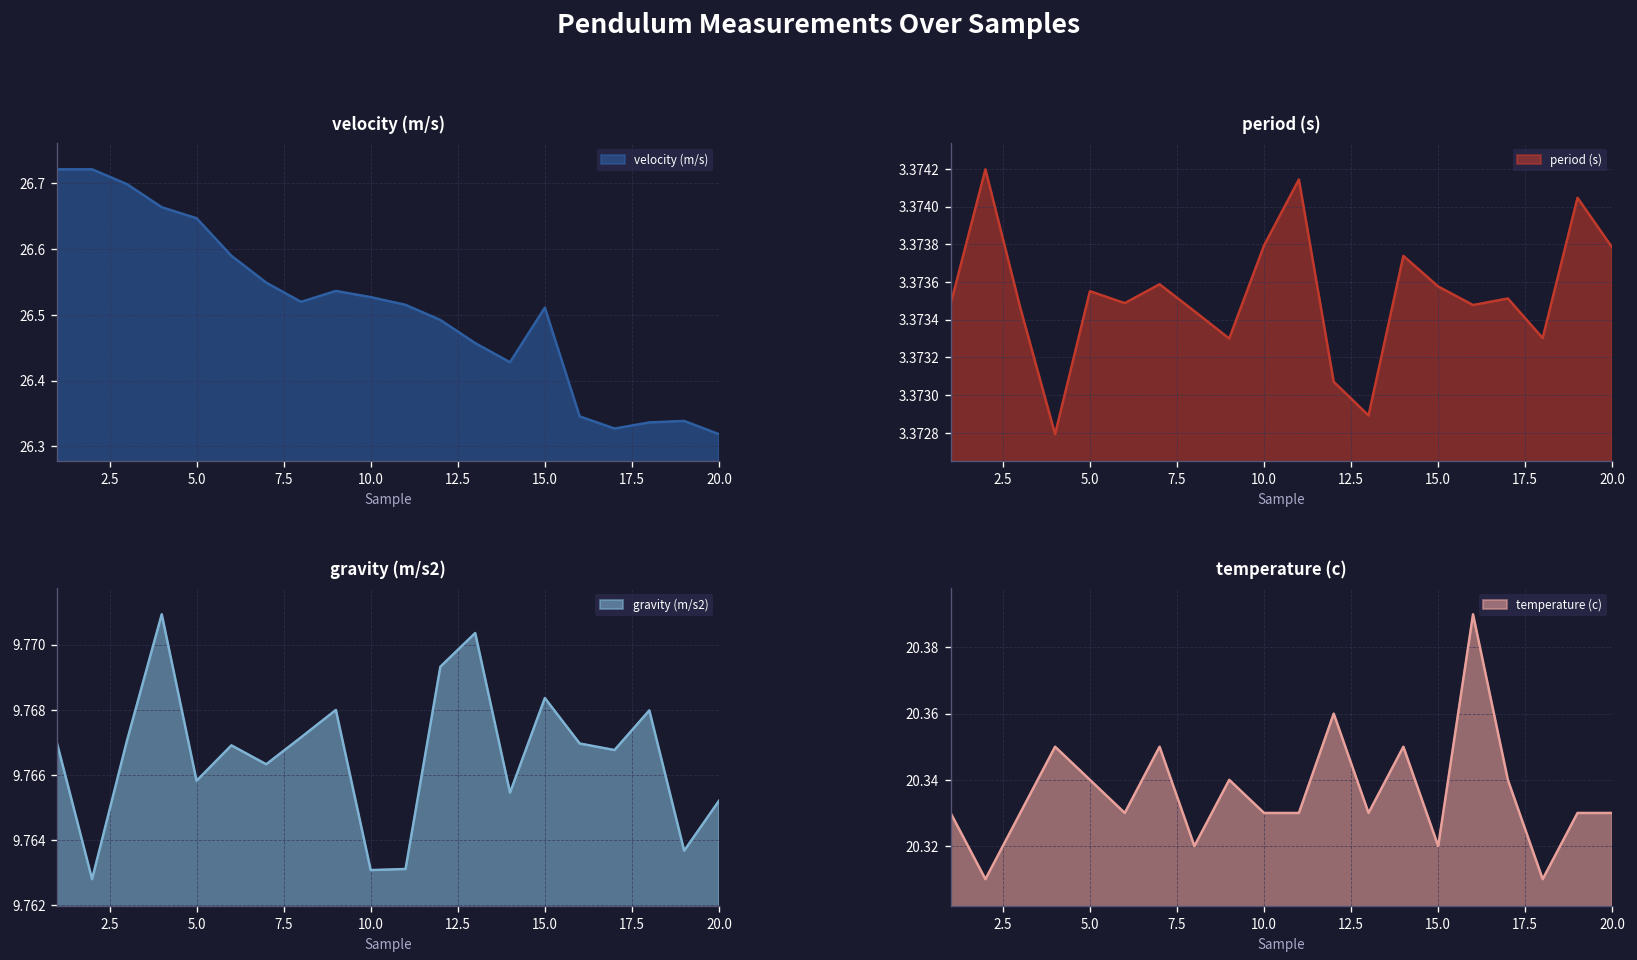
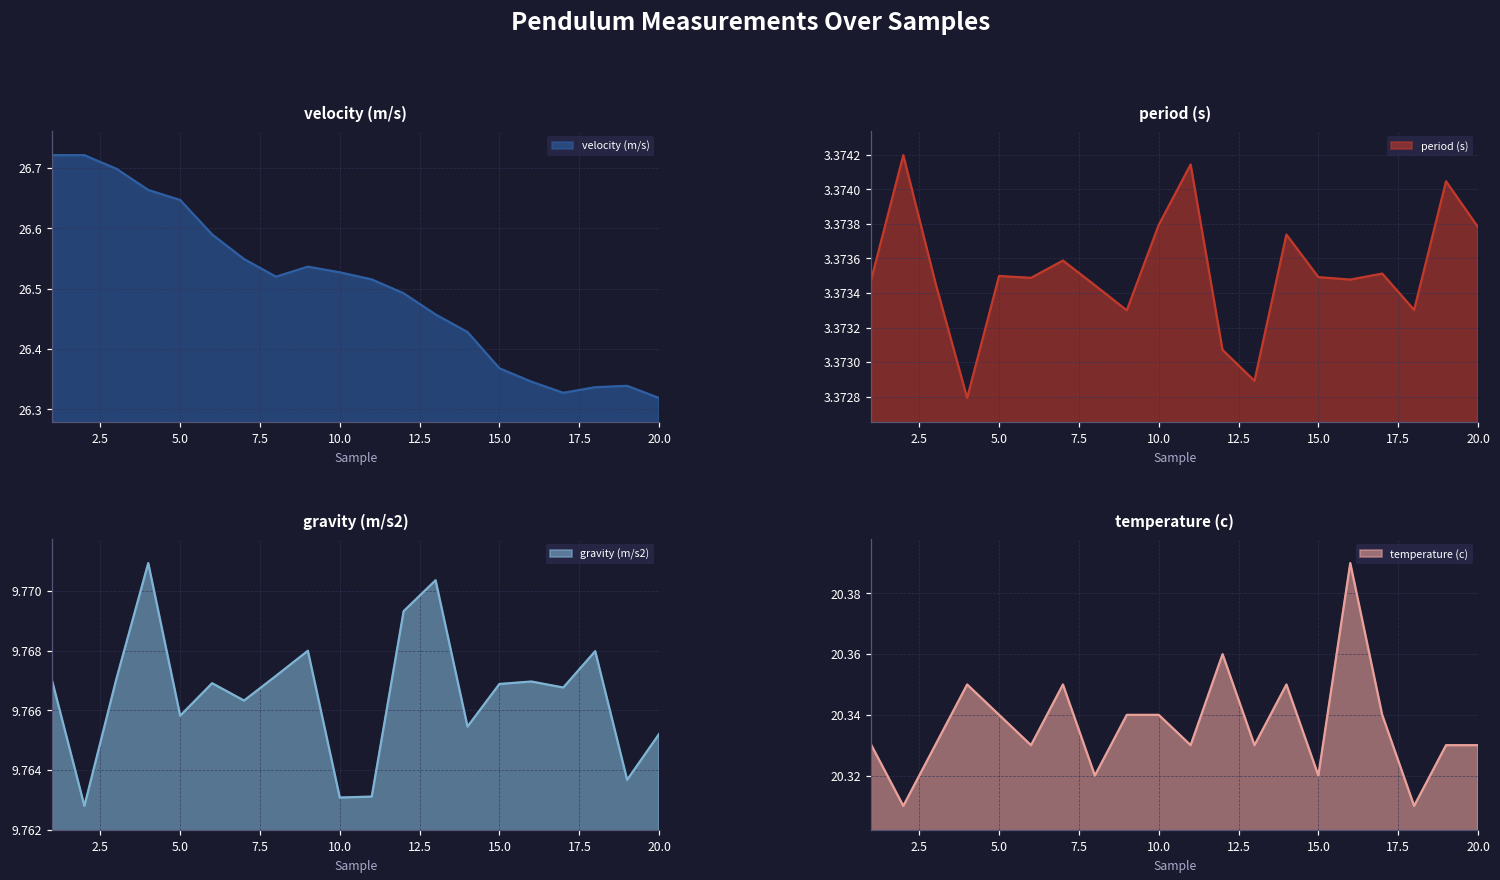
  {
    "velocity (m/s)": {
      "5.0": 26.65,
      "10.0": 26.53,
-     "15.0": 26.51,
+     "15.0": 26.37,
      "20.0": 26.32
    },
    "period (s)": {
-     "5.0": 3.37355,
+     "5.0": 3.37350,
      "10.0": 3.37379,
-     "15.0": 3.37358,
+     "15.0": 3.37349,
      "20.0": 3.37378
    },
    "gravity (m/s2)": {
      "5.0": 9.7658,
      "10.0": 9.7631,
-     "15.0": 9.7684,
+     "15.0": 9.7669,
      "20.0": 9.7652
    },
    "temperature (c)": {
      "5.0": 20.34,
-     "10.0": 20.33,
+     "10.0": 20.34,
      "15.0": 20.32,
      "20.0": 20.33
    }
  }
